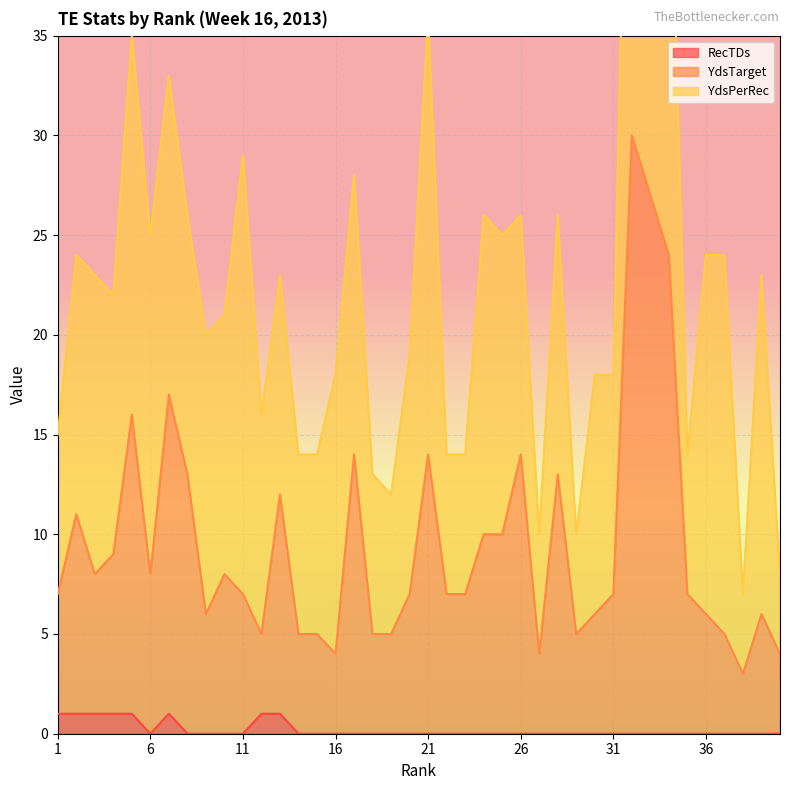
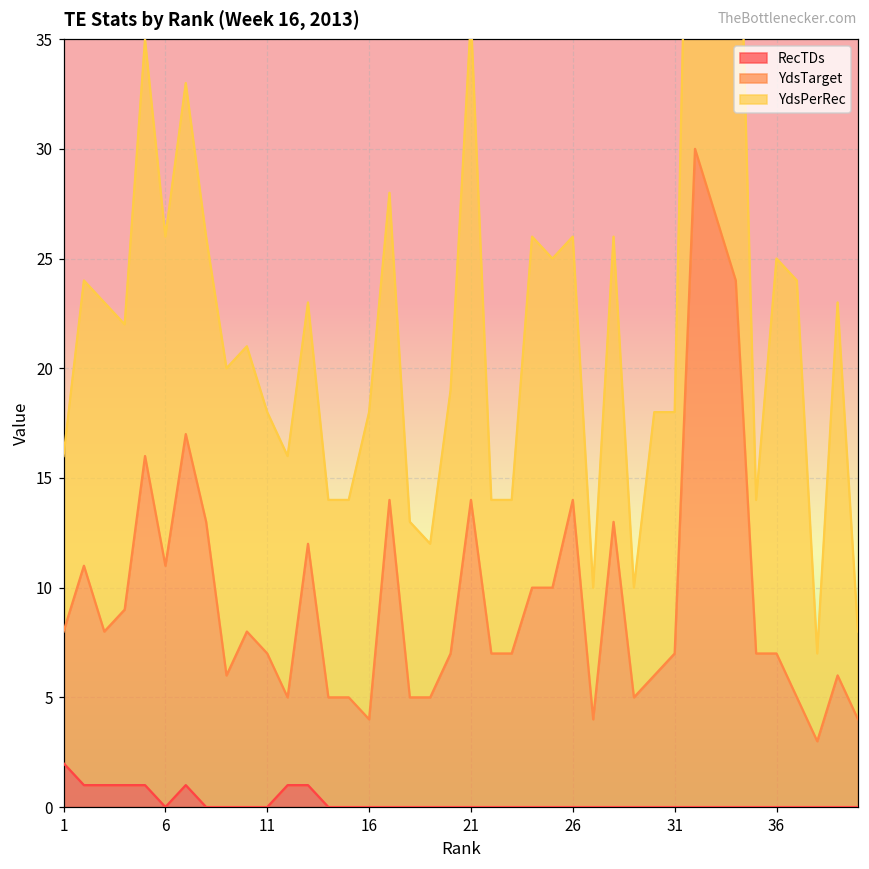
  {
    "RecTDs": {
-     "1": 1,
+     "1": 2,
      "6": 0,
      "11": 0,
      "16": 0,
      "21": 0,
      "26": 0,
      "31": 0,
      "36": 0
    },
    "YdsTarget": {
-     "6": 8,
+     "6": 11,
      "11": 7,
      "16": 4,
      "21": 14,
      "26": 14,
      "31": 7,
-     "36": 6
+     "36": 7
    },
    "YdsPerRec": {
      "1": 8,
-     "6": 17,
-     "11": 22,
+     "6": 15,
+     "11": 11,
      "16": 14,
      "26": 12,
      "31": 11,
      "36": 18
    }
  }
